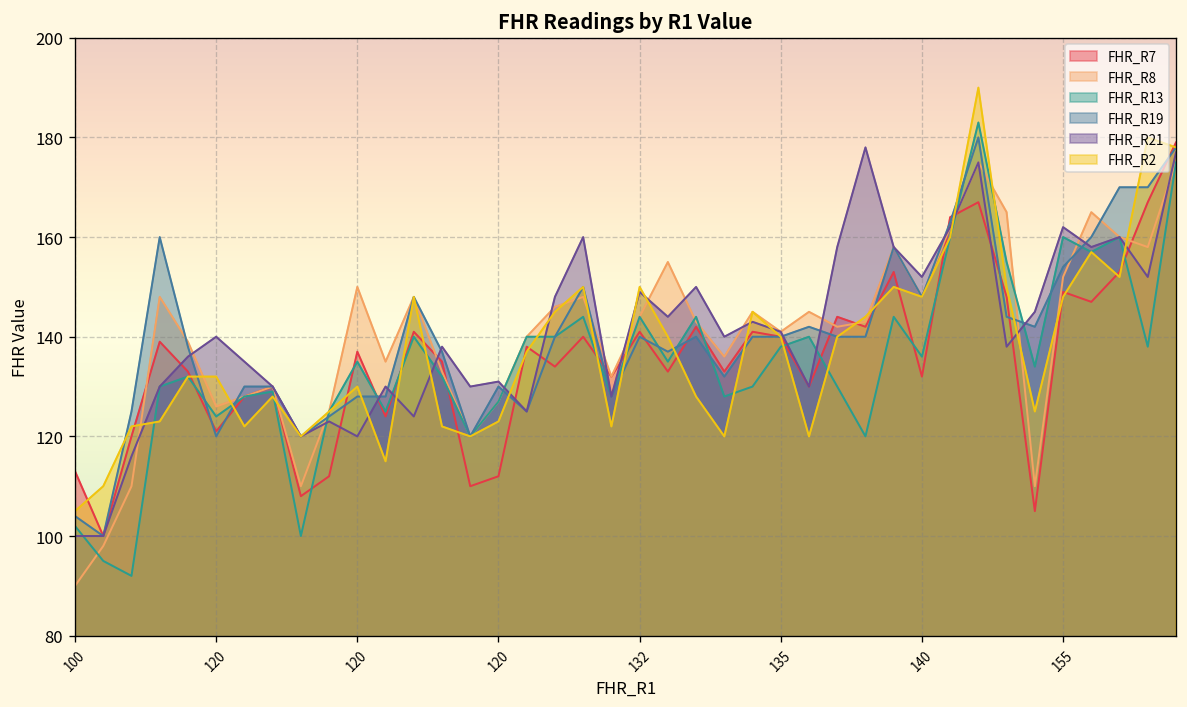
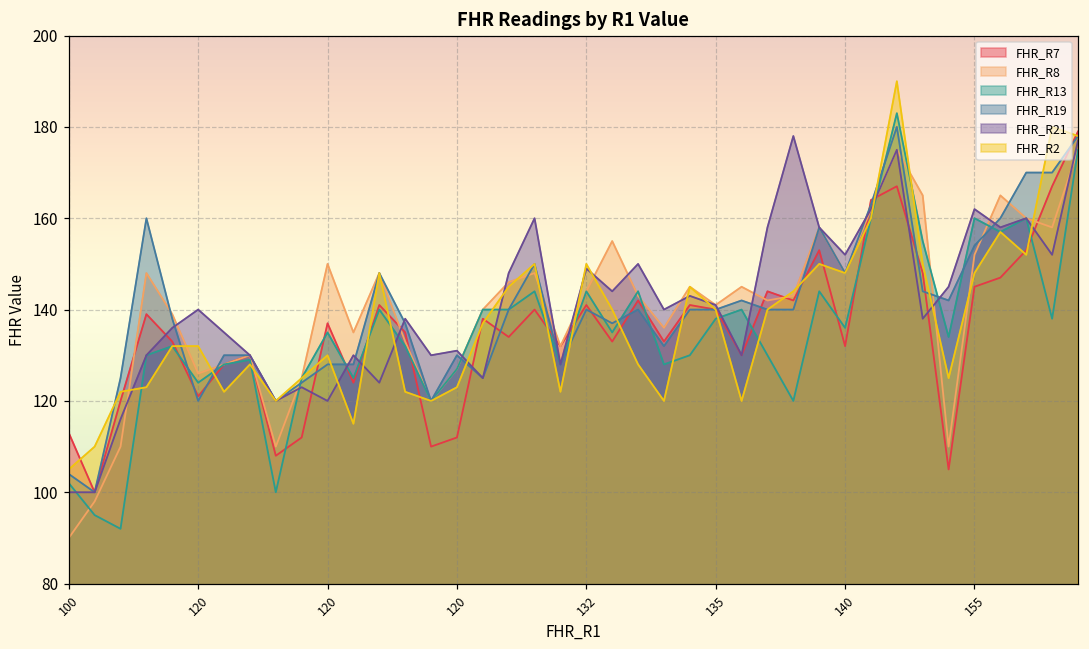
  {
    "FHR_R7": {
      "100": 113,
      "132": 141,
      "140": 132,
-     "155": 149
+     "155": 145
    }
  }
